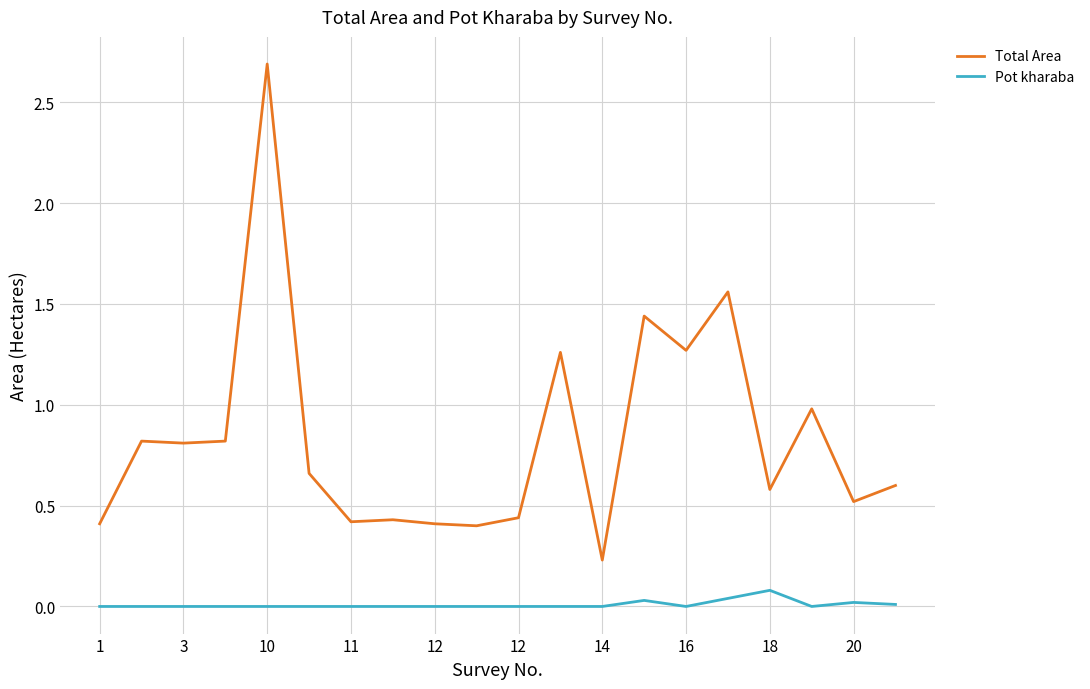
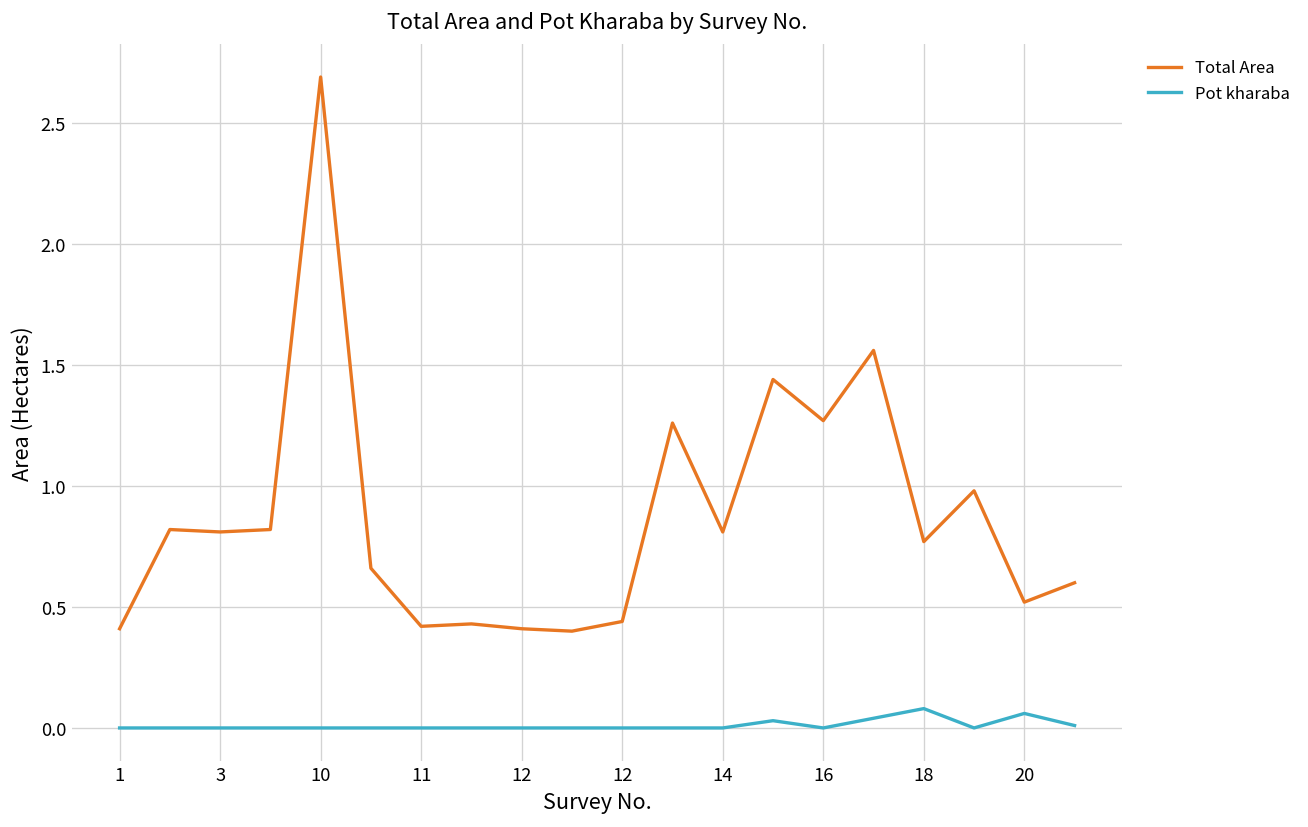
  {
    "Total Area": {
      "10": 2.69,
-     "14": 0.23,
+     "14": 0.81,
      "16": 1.27,
-     "18": 0.58,
+     "18": 0.77,
      "20": 0.52
    },
    "Pot kharaba": {
      "10": 0.00,
      "14": 0.00,
      "16": 0.00,
      "18": 0.08,
-     "20": 0.02
+     "20": 0.06
    }
  }
